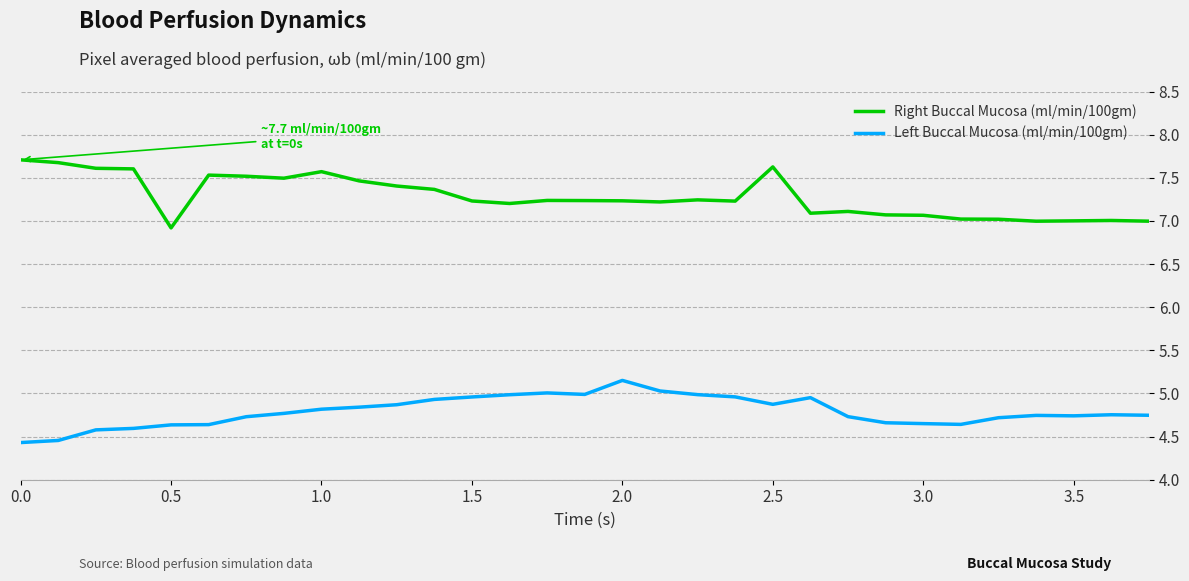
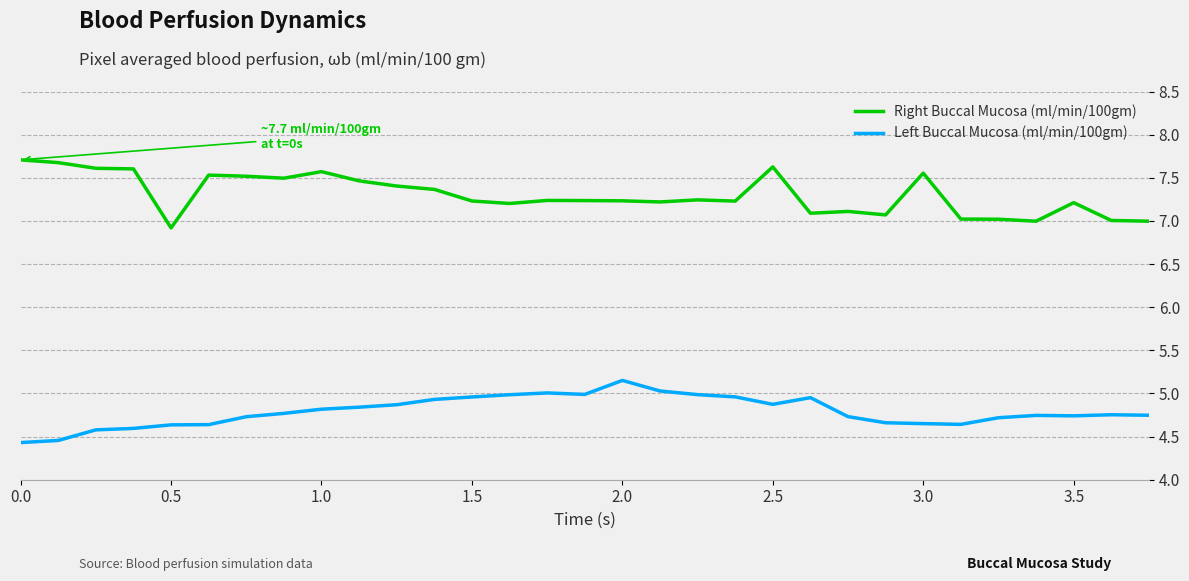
  {
    "Right Buccal Mucosa (ml/min/100gm)": {
      "0.0": 7.7,
      "0.5": 6.9,
      "1.0": 7.6,
      "1.5": 7.2,
      "2.0": 7.2,
      "2.5": 7.6,
-     "3.0": 7.1,
-     "3.5": 7.0
+     "3.0": 7.6,
+     "3.5": 7.2
    },
    "Left Buccal Mucosa (ml/min/100gm)": {
      "0.0": 4.4,
      "0.5": 4.6,
      "1.0": 4.8,
      "1.5": 5.0,
      "2.0": 5.2,
      "2.5": 4.9,
      "3.0": 4.7,
      "3.5": 4.7
    }
  }
